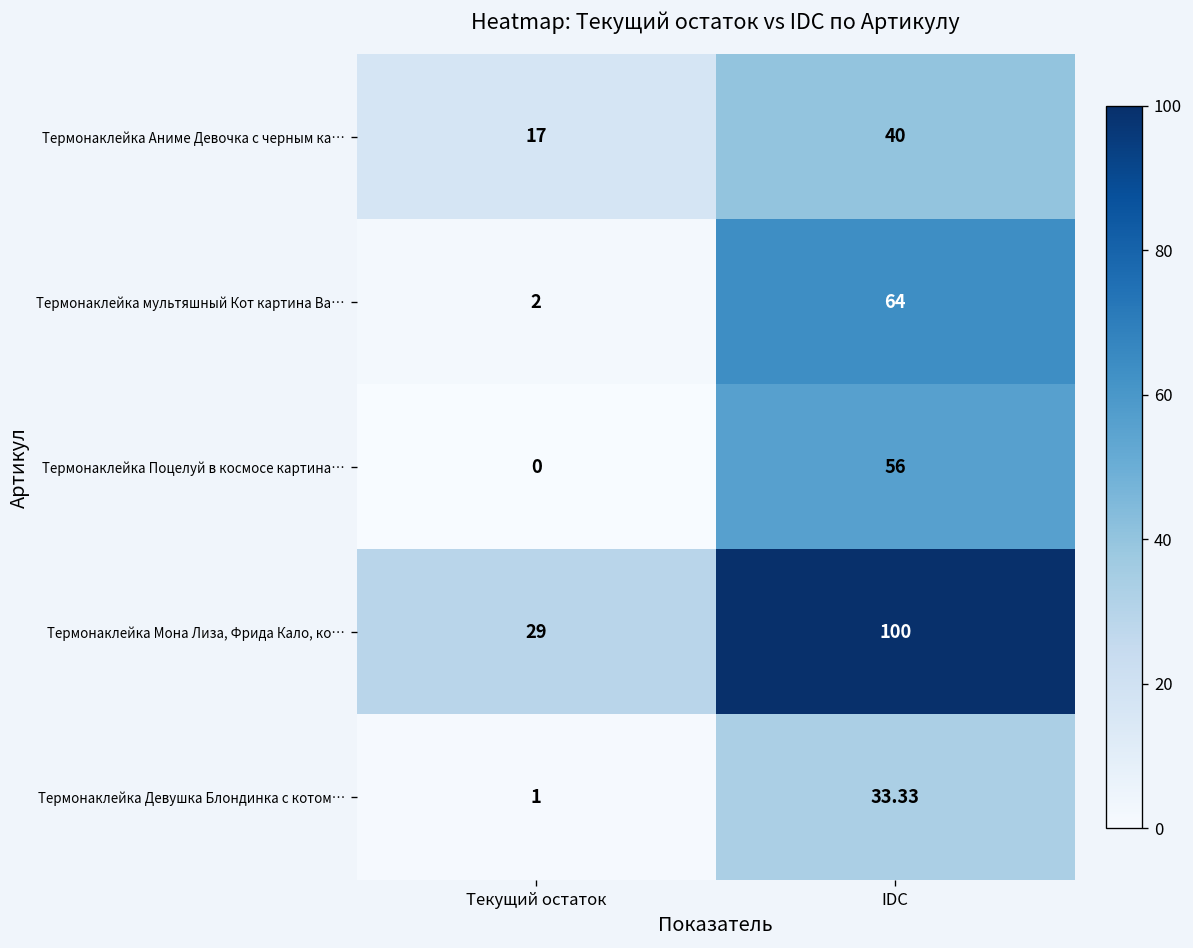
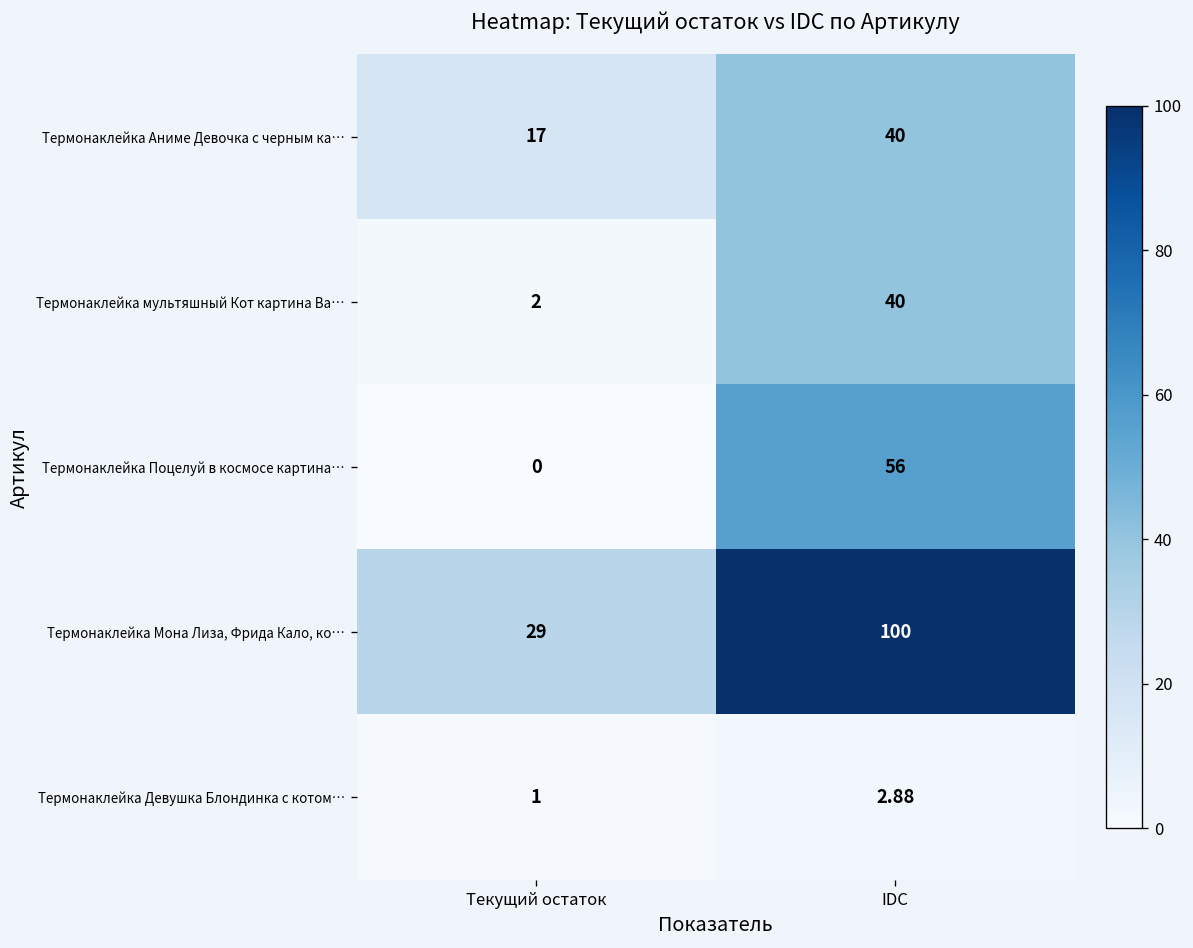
  {
    "Термонаклейка Аниме Девочка с черным ка…": {
      "Текущий остаток": 17,
      "IDC": 40
    },
    "Термонаклейка мультяшный Кот картина Ва…": {
      "Текущий остаток": 2,
-     "IDC": 64
+     "IDC": 40
    },
    "Термонаклейка Поцелуй в космосе картина…": {
      "Текущий остаток": 0,
      "IDC": 56
    },
    "Термонаклейка Мона Лиза, Фрида Кало, ко…": {
      "Текущий остаток": 29,
      "IDC": 100
    },
    "Термонаклейка Девушка Блондинка с котом…": {
      "Текущий остаток": 1,
-     "IDC": 33.33
+     "IDC": 2.88
    }
  }
